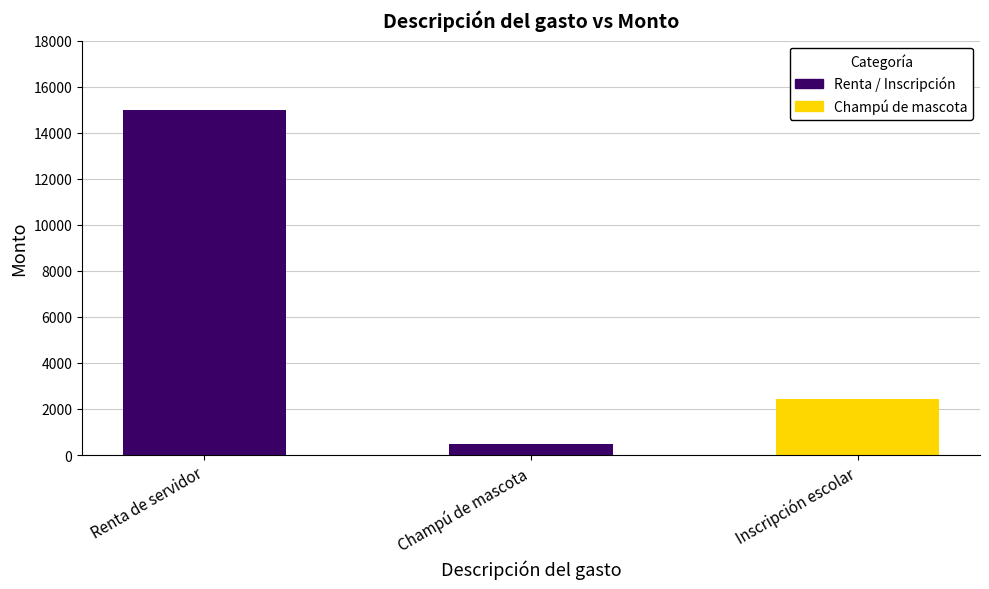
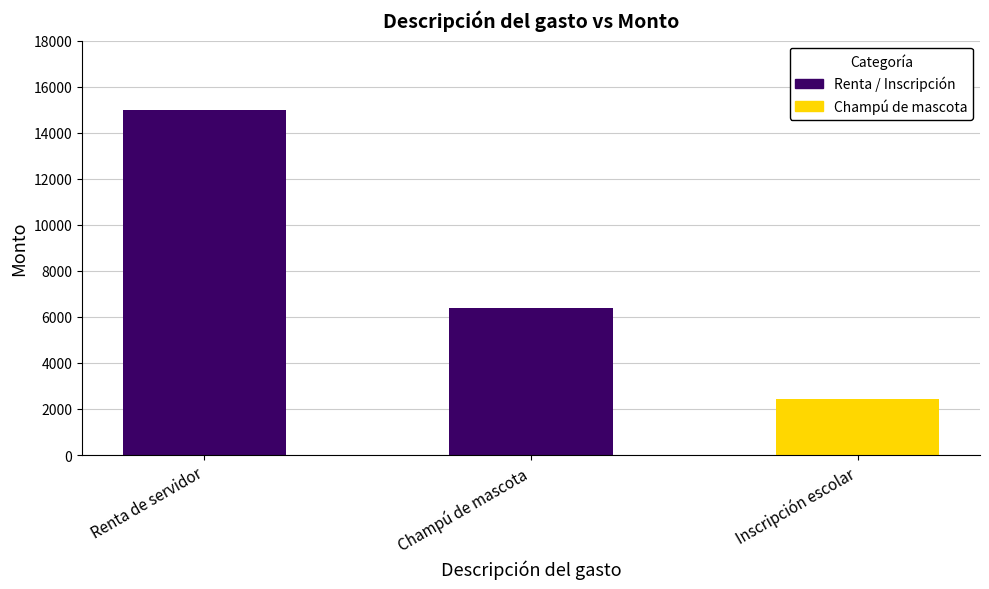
  {
    "Renta de servidor": 15000,
-   "Champú de mascota": 500,
+   "Champú de mascota": 6400,
    "Inscripción escolar": 2400
  }
